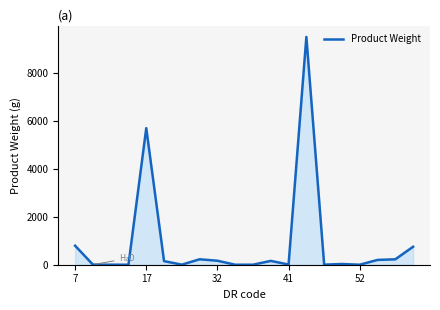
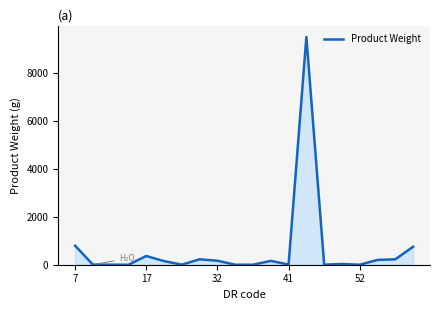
  {
    "7": 800,
-   "17": 5700,
+   "17": 400,
    "32": 200,
    "41": 0,
    "52": 0
  }
